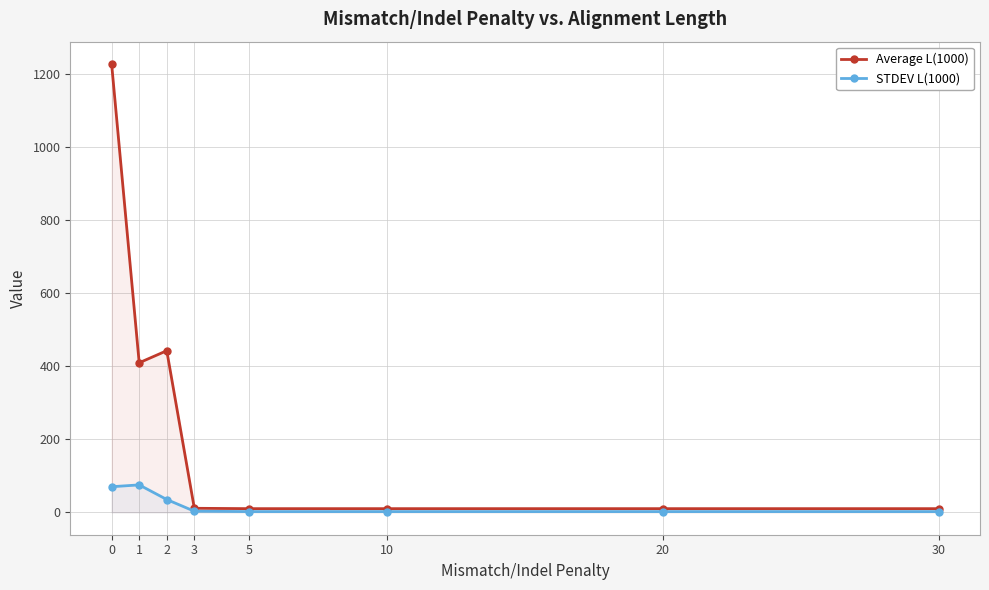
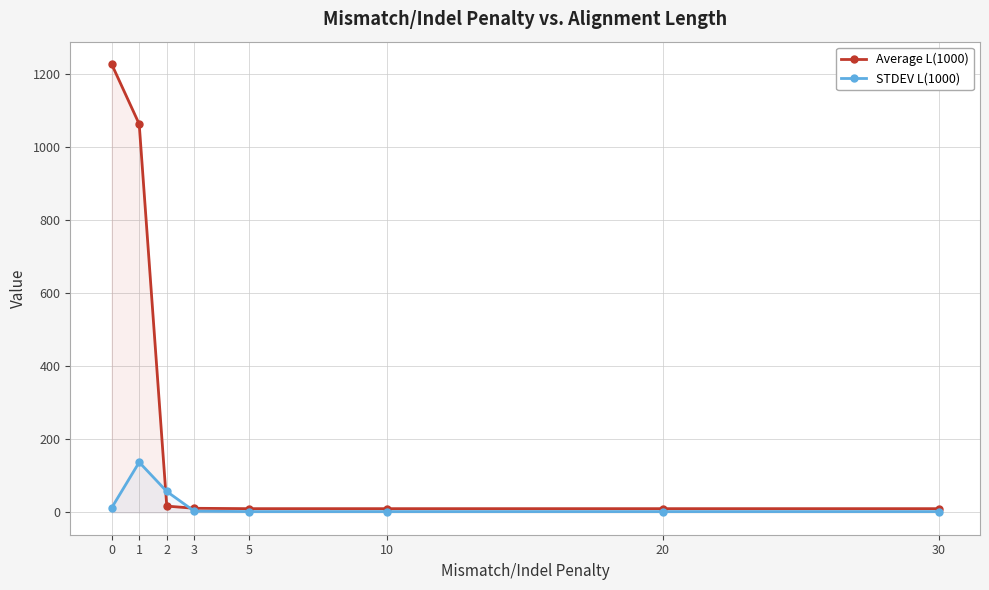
  {
    "Average L(1000)": {
      "0": 1230,
-     "1": 410,
-     "2": 440,
+     "1": 1060,
+     "2": 20,
      "3": 10,
      "5": 10,
      "10": 10,
      "20": 10,
      "30": 10
    },
    "STDEV L(1000)": {
-     "0": 70,
-     "1": 80,
-     "2": 40,
+     "0": 10,
+     "1": 140,
+     "2": 60,
      "3": 0,
      "5": 0,
      "10": 0,
      "20": 0,
      "30": 0
    }
  }
